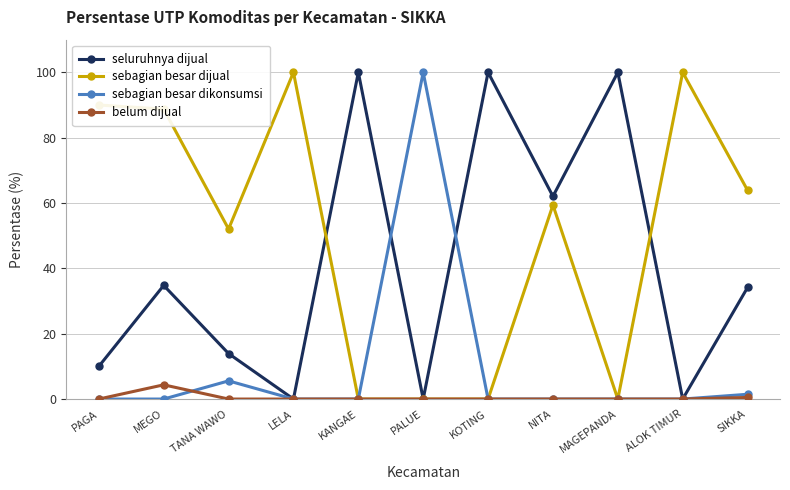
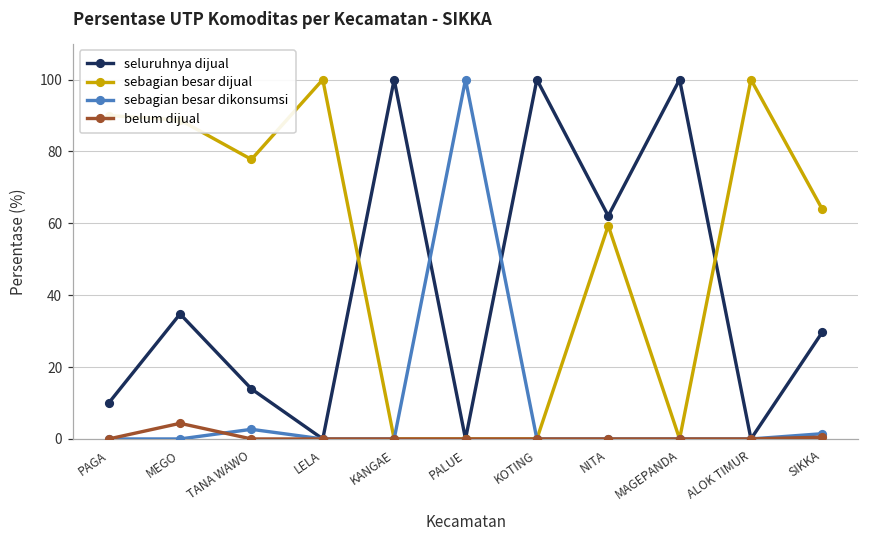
  {
    "seluruhnya dijual": {
      "PAGA": 10,
      "MEGO": 35,
      "TANA WAWO": 14,
      "KANGAE": 100,
      "KOTING": 100,
      "NITA": 62,
      "MAGEPANDA": 100,
-     "SIKKA": 34
+     "SIKKA": 30
    },
    "sebagian besar dijual": {
-     "TANA WAWO": 52,
+     "TANA WAWO": 78,
      "LELA": 100,
      "NITA": 59,
      "ALOK TIMUR": 100,
      "SIKKA": 64
    },
    "sebagian besar dikonsumsi": {
      "MEGO": 0,
-     "TANA WAWO": 6,
+     "TANA WAWO": 3,
      "PALUE": 100,
      "SIKKA": 1
    },
    "belum dijual": {
      "MEGO": 4,
      "TANA WAWO": 0,
      "SIKKA": 0
    }
  }
